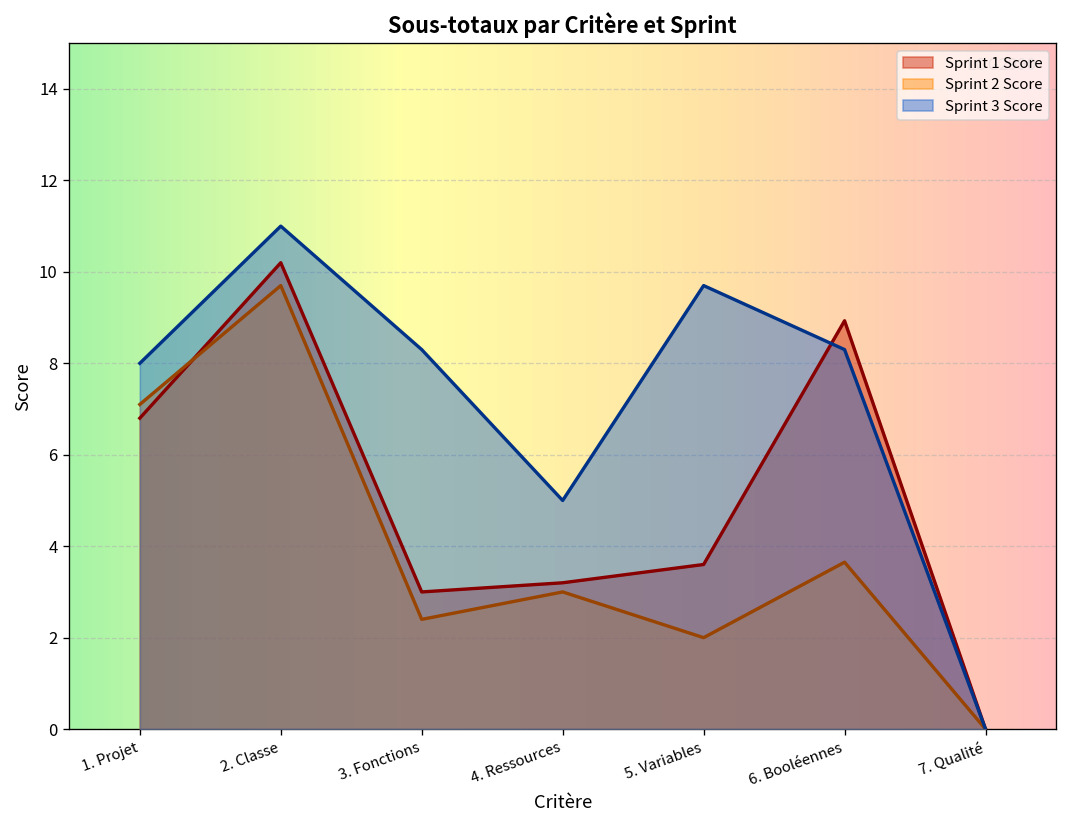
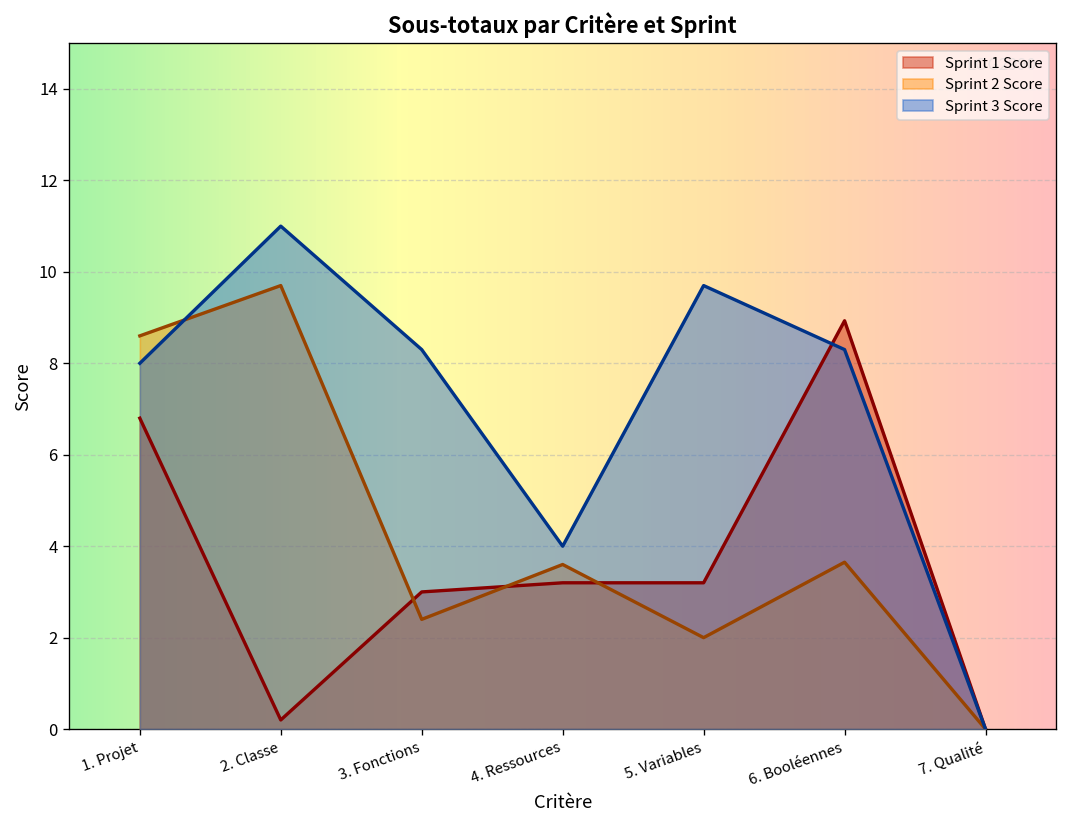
  {
    "Sprint 1 Score": {
      "1. Projet": 6.8,
-     "2. Classe": 10.2,
+     "2. Classe": 0.2,
      "3. Fonctions": 3.0,
      "4. Ressources": 3.2,
-     "5. Variables": 3.6,
+     "5. Variables": 3.2,
      "6. Booléennes": 8.9
    },
    "Sprint 2 Score": {
-     "1. Projet": 7.1,
+     "1. Projet": 8.6,
      "2. Classe": 9.7,
      "3. Fonctions": 2.4,
-     "4. Ressources": 3.0,
+     "4. Ressources": 3.6,
      "5. Variables": 2.0,
      "6. Booléennes": 3.7
    },
    "Sprint 3 Score": {
      "1. Projet": 8,
      "2. Classe": 11,
      "3. Fonctions": 8.3,
-     "4. Ressources": 5,
+     "4. Ressources": 4,
      "5. Variables": 9.7,
      "6. Booléennes": 8.3
    }
  }
